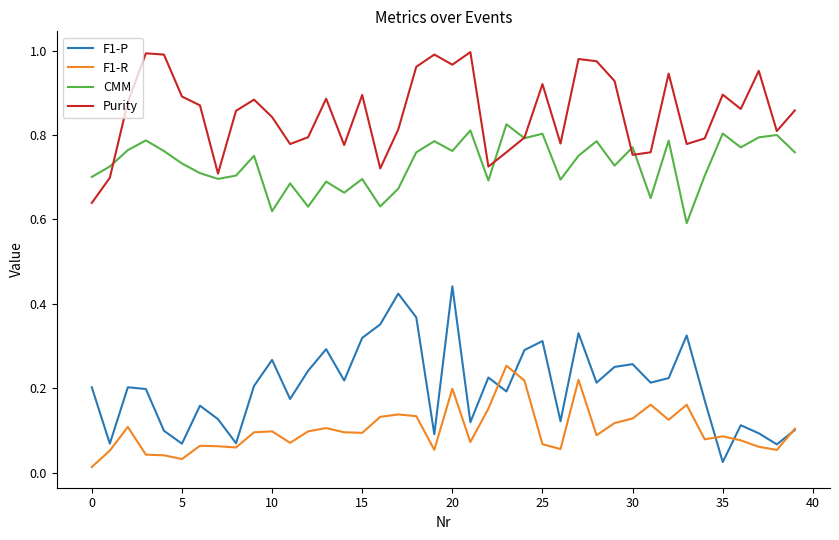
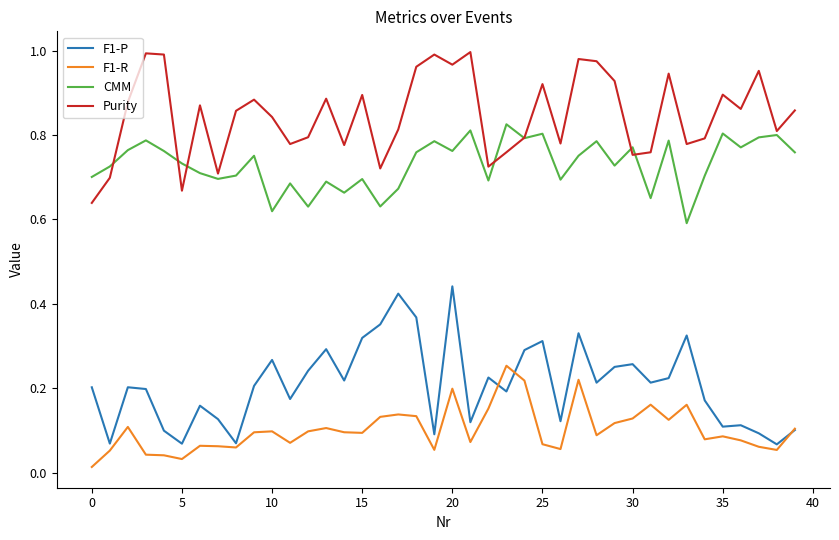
  {
    "F1-P": {
      "0": 0.20,
      "5": 0.07,
      "10": 0.27,
      "15": 0.32,
      "20": 0.44,
      "25": 0.31,
      "30": 0.26,
-     "35": 0.03
+     "35": 0.11
    },
    "F1-R": {
      "0": 0.01,
      "5": 0.03,
      "10": 0.10,
      "15": 0.09,
      "20": 0.20,
      "25": 0.07,
      "30": 0.13,
      "35": 0.09
    },
    "CMM": {
      "0": 0.70,
      "5": 0.73,
      "10": 0.62,
      "15": 0.70,
      "20": 0.76,
      "25": 0.80,
      "30": 0.77,
      "35": 0.80
    },
    "Purity": {
      "0": 0.64,
-     "5": 0.89,
+     "5": 0.67,
      "10": 0.84,
      "15": 0.89,
      "20": 0.97,
      "25": 0.92,
      "30": 0.75,
      "35": 0.90
    }
  }
